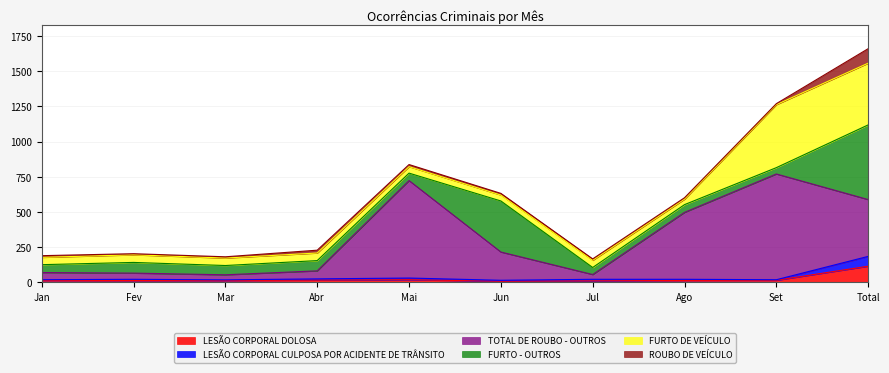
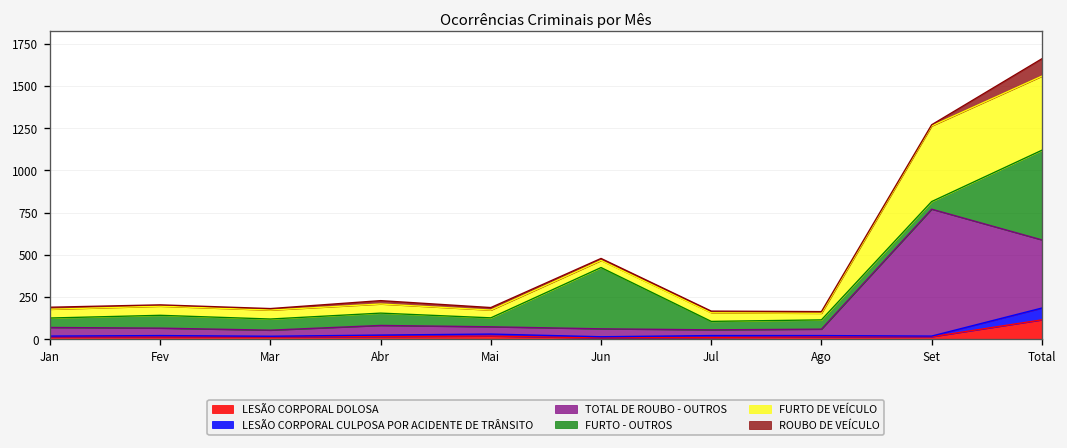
  {
    "LESÃO CORPORAL DOLOSA": {
      "Total": 110
    },
    "LESÃO CORPORAL CULPOSA POR ACIDENTE DE TRÂNSITO": {
      "Total": 70
    },
    "TOTAL DE ROUBO - OUTROS": {
      "Jan": 50,
      "Fev": 40,
      "Mar": 40,
      "Abr": 60,
-     "Mai": 690,
-     "Jun": 200,
+     "Mai": 40,
+     "Jun": 50,
      "Jul": 30,
-     "Ago": 480,
+     "Ago": 40,
      "Set": 750,
      "Total": 400
    },
    "FURTO - OUTROS": {
      "Jan": 60,
      "Fev": 80,
      "Mar": 70,
      "Abr": 70,
      "Mai": 50,
      "Jun": 360,
      "Jul": 50,
      "Ago": 60,
      "Set": 50,
      "Total": 530
    },
    "FURTO DE VEÍCULO": {
      "Abr": 50,
      "Total": 440
    },
    "ROUBO DE VEÍCULO": {
      "Abr": 20,
      "Total": 100
    }
  }
